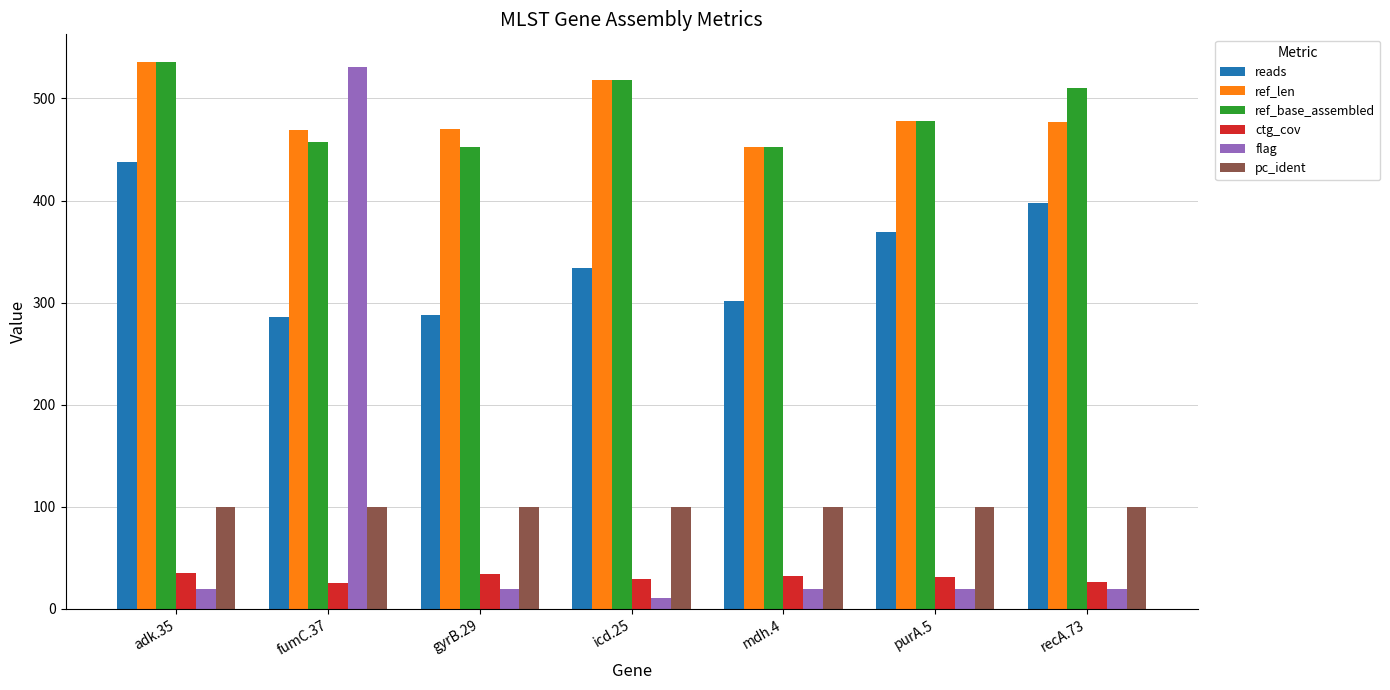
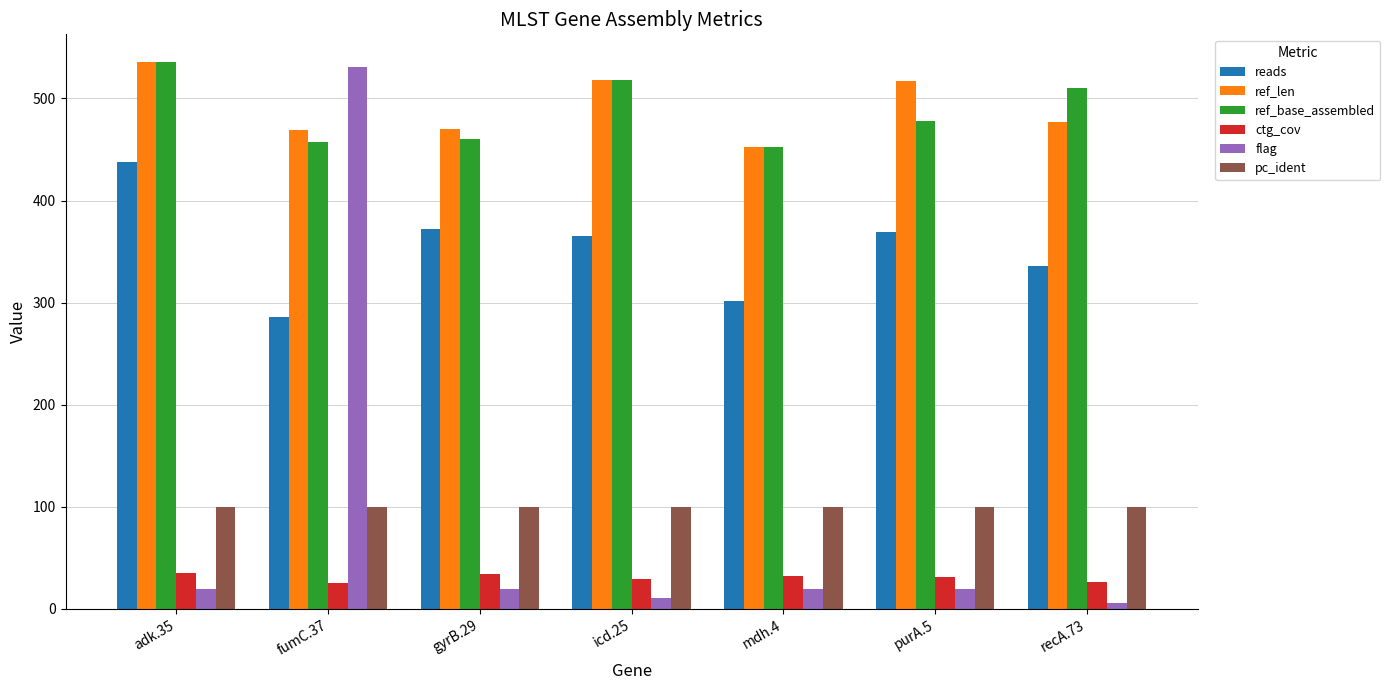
  {
    "reads": {
      "adk.35": 438,
      "fumC.37": 286,
-     "gyrB.29": 288,
-     "icd.25": 334,
+     "gyrB.29": 372,
+     "icd.25": 365,
      "mdh.4": 302,
      "purA.5": 369,
-     "recA.73": 398
+     "recA.73": 336
    },
    "ref_len": {
      "adk.35": 536,
      "fumC.37": 469,
      "gyrB.29": 470,
      "icd.25": 518,
      "mdh.4": 452,
-     "purA.5": 478,
+     "purA.5": 517,
      "recA.73": 477
    },
    "ref_base_assembled": {
      "adk.35": 536,
      "fumC.37": 457,
-     "gyrB.29": 452,
+     "gyrB.29": 460,
      "icd.25": 518,
      "mdh.4": 452,
      "purA.5": 478,
      "recA.73": 510
    },
    "ctg_cov": {
      "adk.35": 36,
      "fumC.37": 26,
      "gyrB.29": 35,
      "icd.25": 29,
      "mdh.4": 32,
      "purA.5": 31,
      "recA.73": 26
    },
    "flag": {
      "adk.35": 19,
      "fumC.37": 531,
      "gyrB.29": 19,
      "icd.25": 11,
      "mdh.4": 19,
      "purA.5": 19,
-     "recA.73": 19
+     "recA.73": 6
    },
    "pc_ident": {
      "adk.35": 100,
      "fumC.37": 100,
      "gyrB.29": 100,
      "icd.25": 100,
      "mdh.4": 100,
      "purA.5": 100,
      "recA.73": 100
    }
  }
